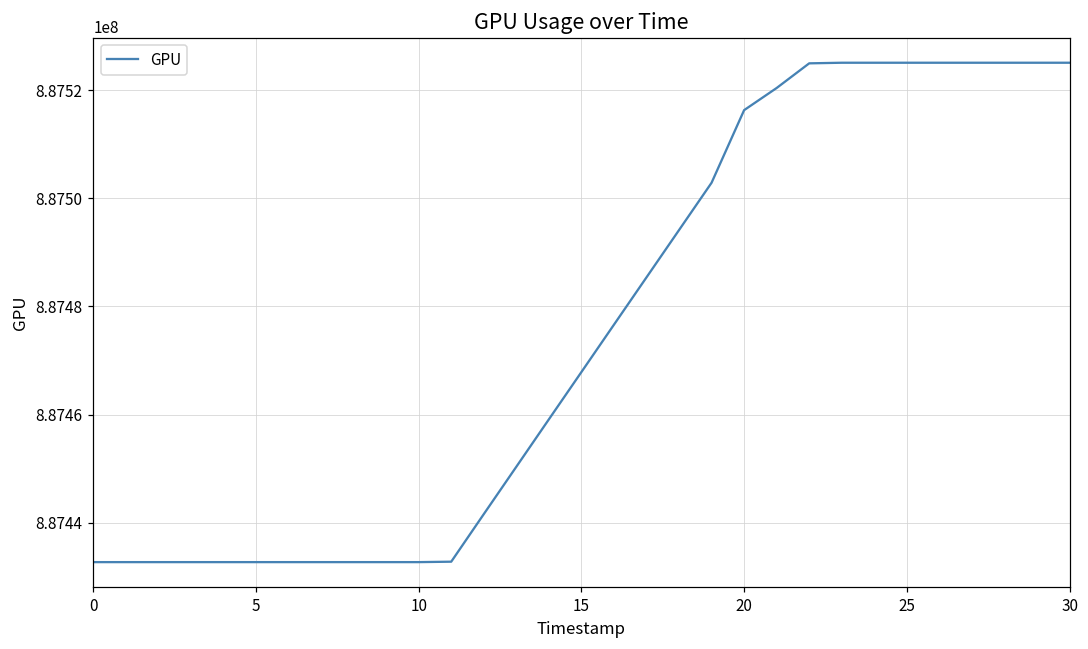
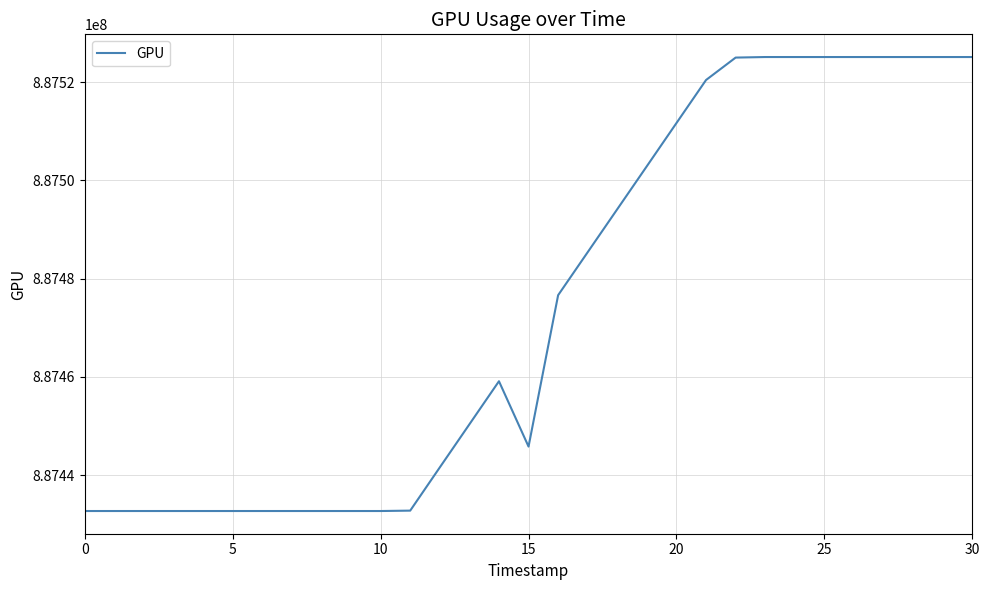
  {
    "0": 887433000,
    "5": 887433000,
    "10": 887433000,
-   "15": 887468000,
-   "20": 887516000,
+   "15": 887446000,
+   "20": 887512000,
    "25": 887525000,
    "30": 887525000
  }
